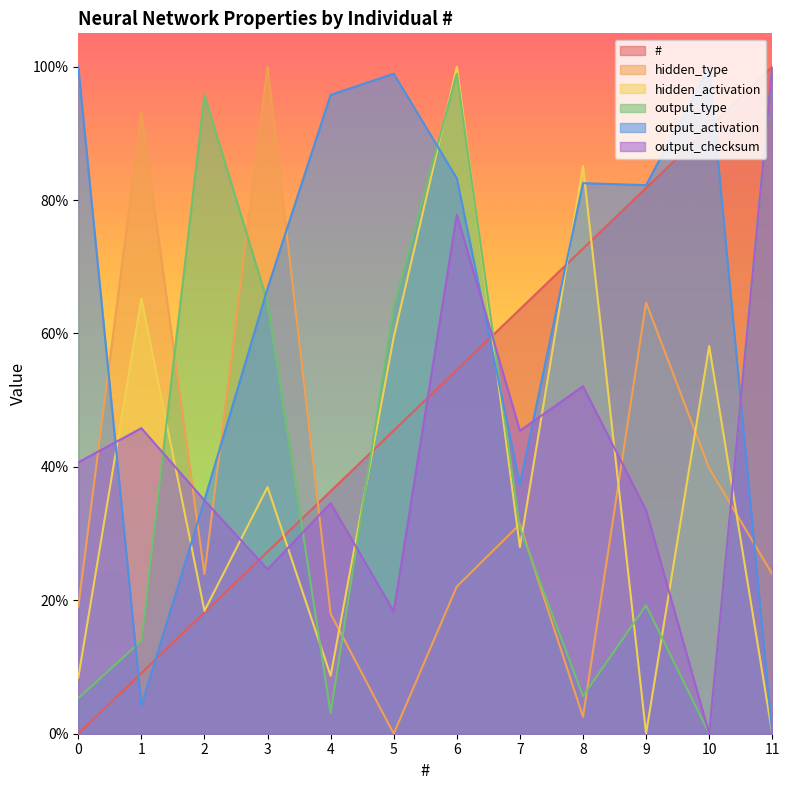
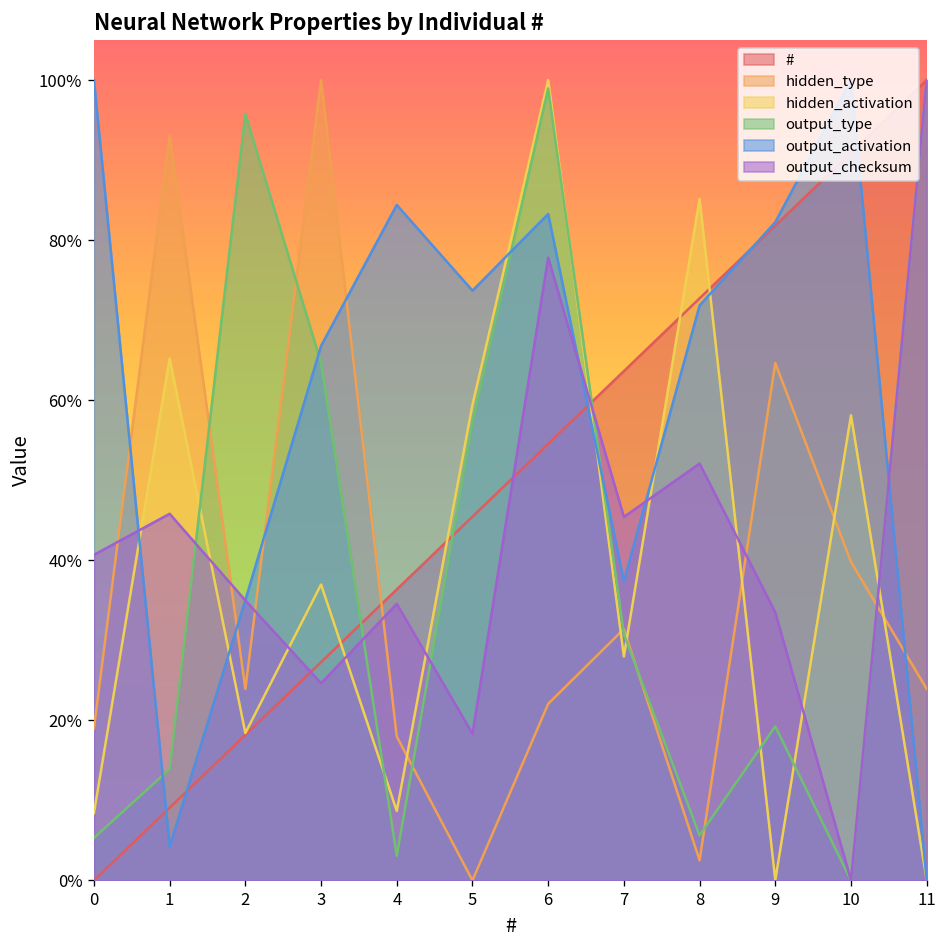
  {
    "output_type": {
      "0": "5%",
      "1": "14%",
      "2": "96%",
      "3": "65%",
      "4": "3%",
-     "5": "64%",
+     "5": "57%",
      "6": "99%",
      "7": "31%",
      "8": "6%",
      "9": "19%"
    },
    "output_activation": {
      "0": "100%",
      "1": "4%",
      "3": "67%",
-     "4": "96%",
-     "5": "99%",
+     "4": "84%",
+     "5": "74%",
      "6": "83%",
      "7": "37%",
-     "8": "83%",
+     "8": "72%",
      "9": "82%"
    },
    "output_checksum": {
      "0": "41%",
      "1": "46%",
      "3": "25%",
      "4": "35%",
      "5": "18%",
      "6": "78%",
      "7": "45%",
      "8": "52%",
      "9": "33%"
    }
  }
